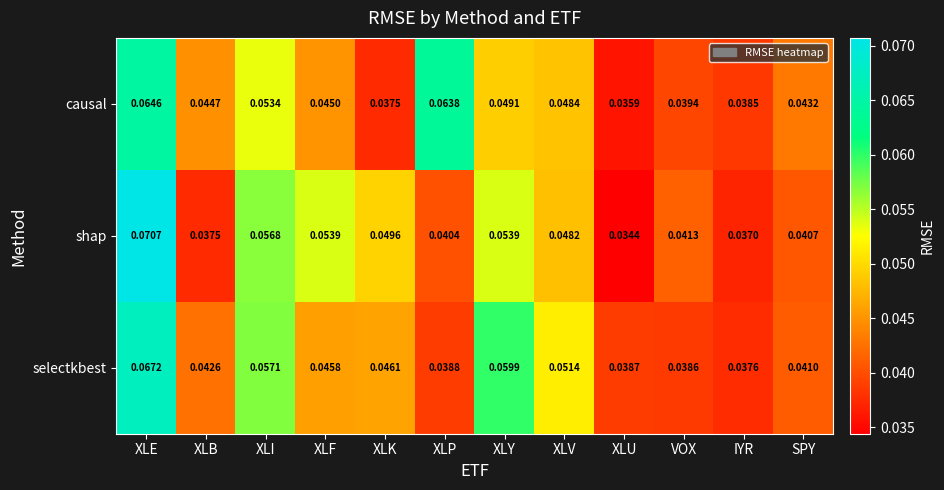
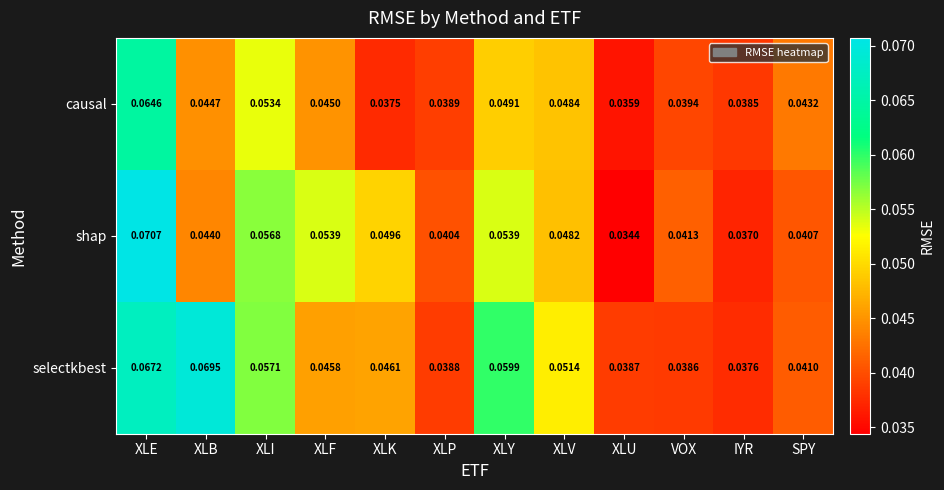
  {
    "causal": {
      "XLE": 0.0646,
      "XLB": 0.0447,
      "XLI": 0.0534,
      "XLF": 0.0450,
      "XLK": 0.0375,
-     "XLP": 0.0638,
+     "XLP": 0.0389,
      "XLY": 0.0491,
      "XLV": 0.0484,
      "XLU": 0.0359,
      "VOX": 0.0394,
      "IYR": 0.0385,
      "SPY": 0.0432
    },
    "shap": {
      "XLE": 0.0707,
-     "XLB": 0.0375,
+     "XLB": 0.0440,
      "XLI": 0.0568,
      "XLF": 0.0539,
      "XLK": 0.0496,
      "XLP": 0.0404,
      "XLY": 0.0539,
      "XLV": 0.0482,
      "XLU": 0.0344,
      "VOX": 0.0413,
      "IYR": 0.0370,
      "SPY": 0.0407
    },
    "selectkbest": {
      "XLE": 0.0672,
-     "XLB": 0.0426,
+     "XLB": 0.0695,
      "XLI": 0.0571,
      "XLF": 0.0458,
      "XLK": 0.0461,
      "XLP": 0.0388,
      "XLY": 0.0599,
      "XLV": 0.0514,
      "XLU": 0.0387,
      "VOX": 0.0386,
      "IYR": 0.0376,
      "SPY": 0.0410
    }
  }
